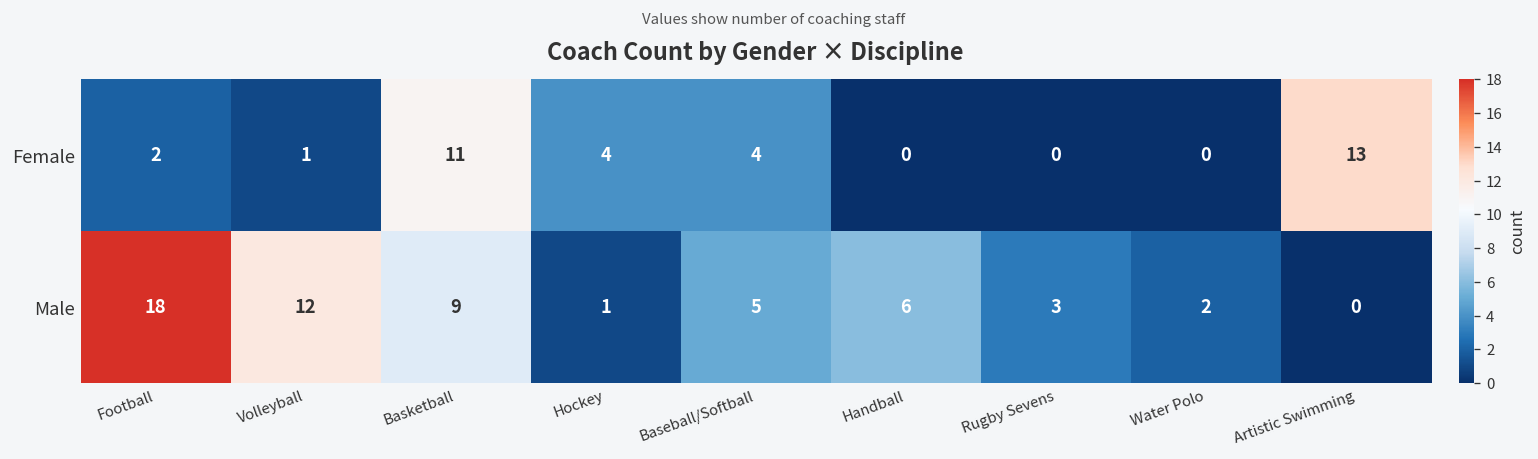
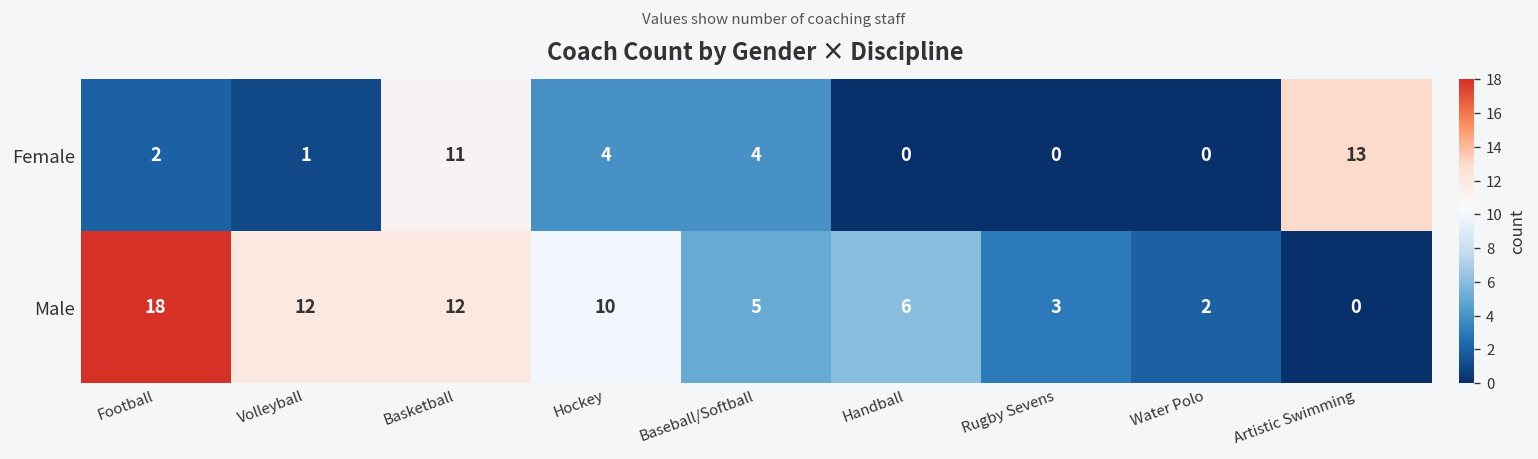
  {
    "Female": {
      "Football": 2,
      "Volleyball": 1,
      "Basketball": 11,
      "Hockey": 4,
      "Baseball/Softball": 4,
      "Handball": 0,
      "Rugby Sevens": 0,
      "Water Polo": 0,
      "Artistic Swimming": 13
    },
    "Male": {
      "Football": 18,
      "Volleyball": 12,
-     "Basketball": 9,
-     "Hockey": 1,
+     "Basketball": 12,
+     "Hockey": 10,
      "Baseball/Softball": 5,
      "Handball": 6,
      "Rugby Sevens": 3,
      "Water Polo": 2,
      "Artistic Swimming": 0
    }
  }
